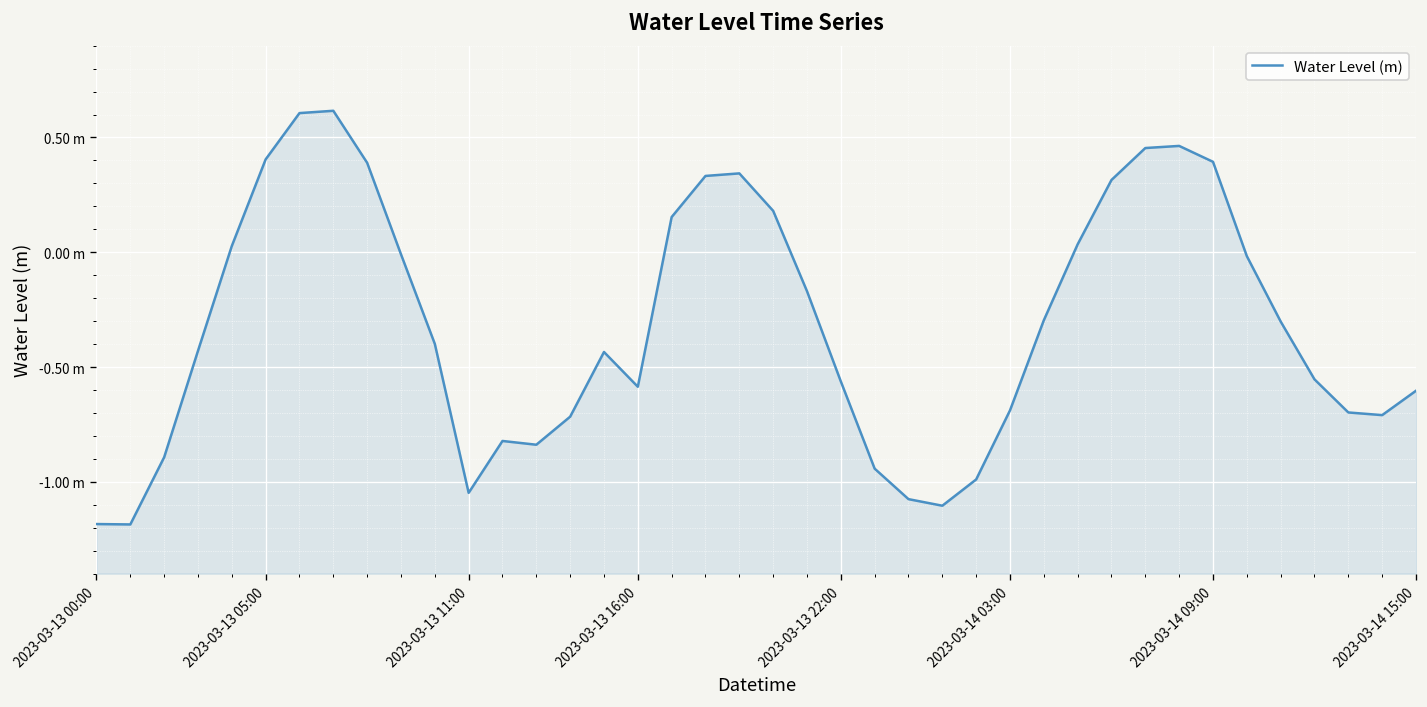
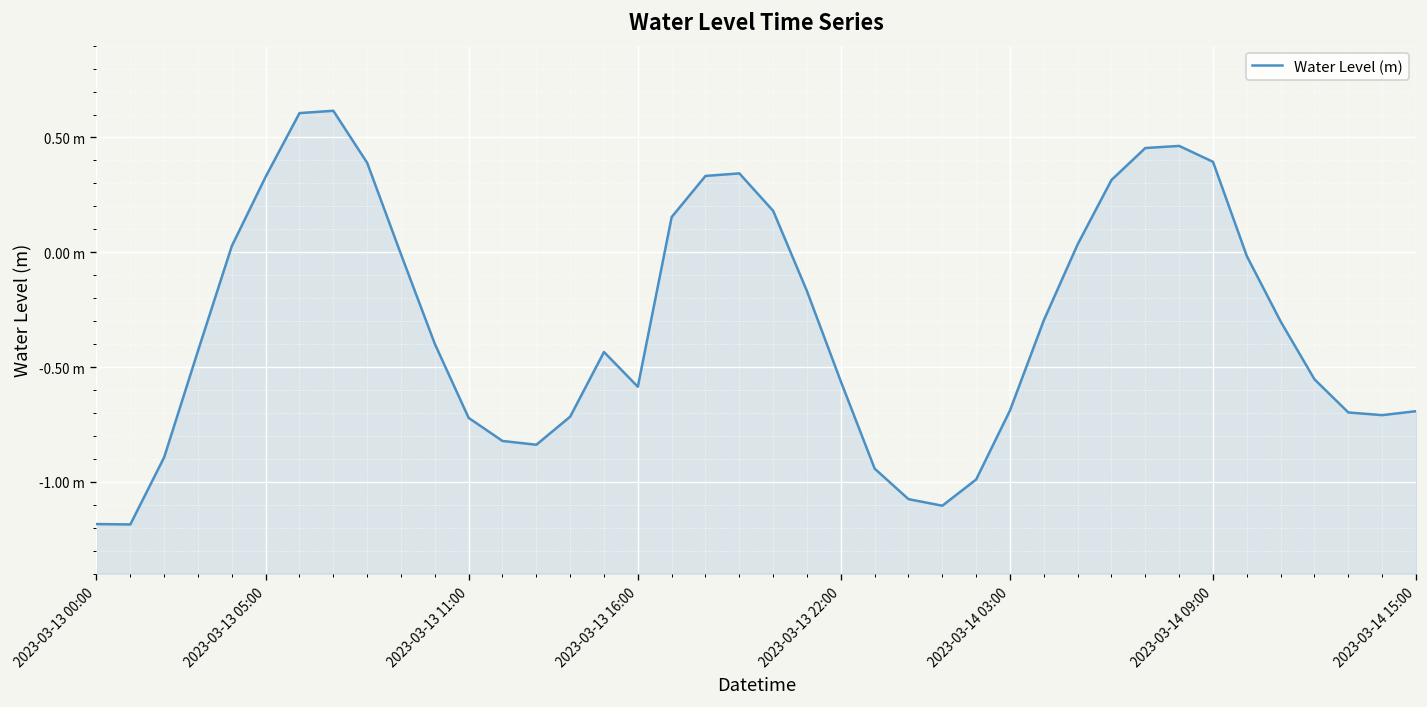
  {
    "2023-03-13 00:00": "-1.18 m",
-   "2023-03-13 05:00": "0.40 m",
-   "2023-03-13 11:00": "-1.05 m",
+   "2023-03-13 05:00": "0.33 m",
+   "2023-03-13 11:00": "-0.72 m",
    "2023-03-13 16:00": "-0.59 m",
    "2023-03-13 22:00": "-0.56 m",
    "2023-03-14 03:00": "-0.69 m",
    "2023-03-14 09:00": "0.39 m",
-   "2023-03-14 15:00": "-0.60 m"
+   "2023-03-14 15:00": "-0.69 m"
  }
